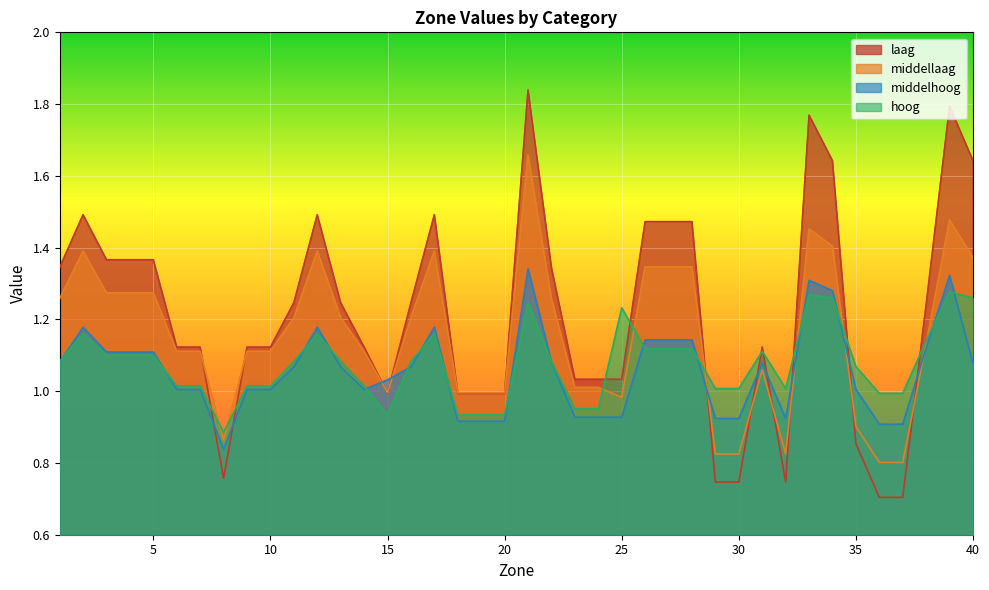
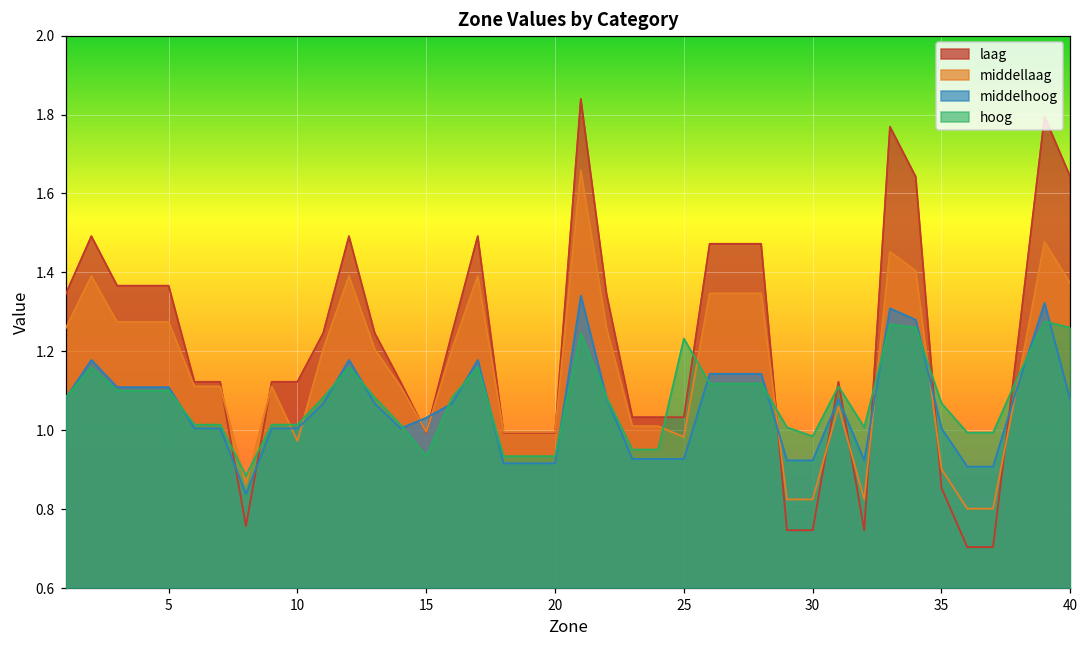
  {
    "laag": {
      "5": 1.37,
      "10": 1.12,
      "25": 1.03,
      "30": 0.75,
      "35": 0.85,
      "40": 1.64
    },
    "middellaag": {
      "5": 1.27,
-     "10": 1.11,
+     "10": 0.97,
      "25": 0.98,
      "30": 0.82,
      "35": 0.90,
      "40": 1.37
    },
    "middelhoog": {
      "5": 1.11,
      "10": 1.00,
      "15": 1.03,
      "20": 0.92,
      "25": 0.93,
      "30": 0.92,
      "35": 1.01,
      "40": 1.08
    },
    "hoog": {
      "5": 1.10,
      "10": 1.01,
      "15": 0.93,
      "20": 0.93,
      "25": 1.23,
-     "30": 1.01,
+     "30": 0.98,
      "35": 1.07,
      "40": 1.26
    }
  }
